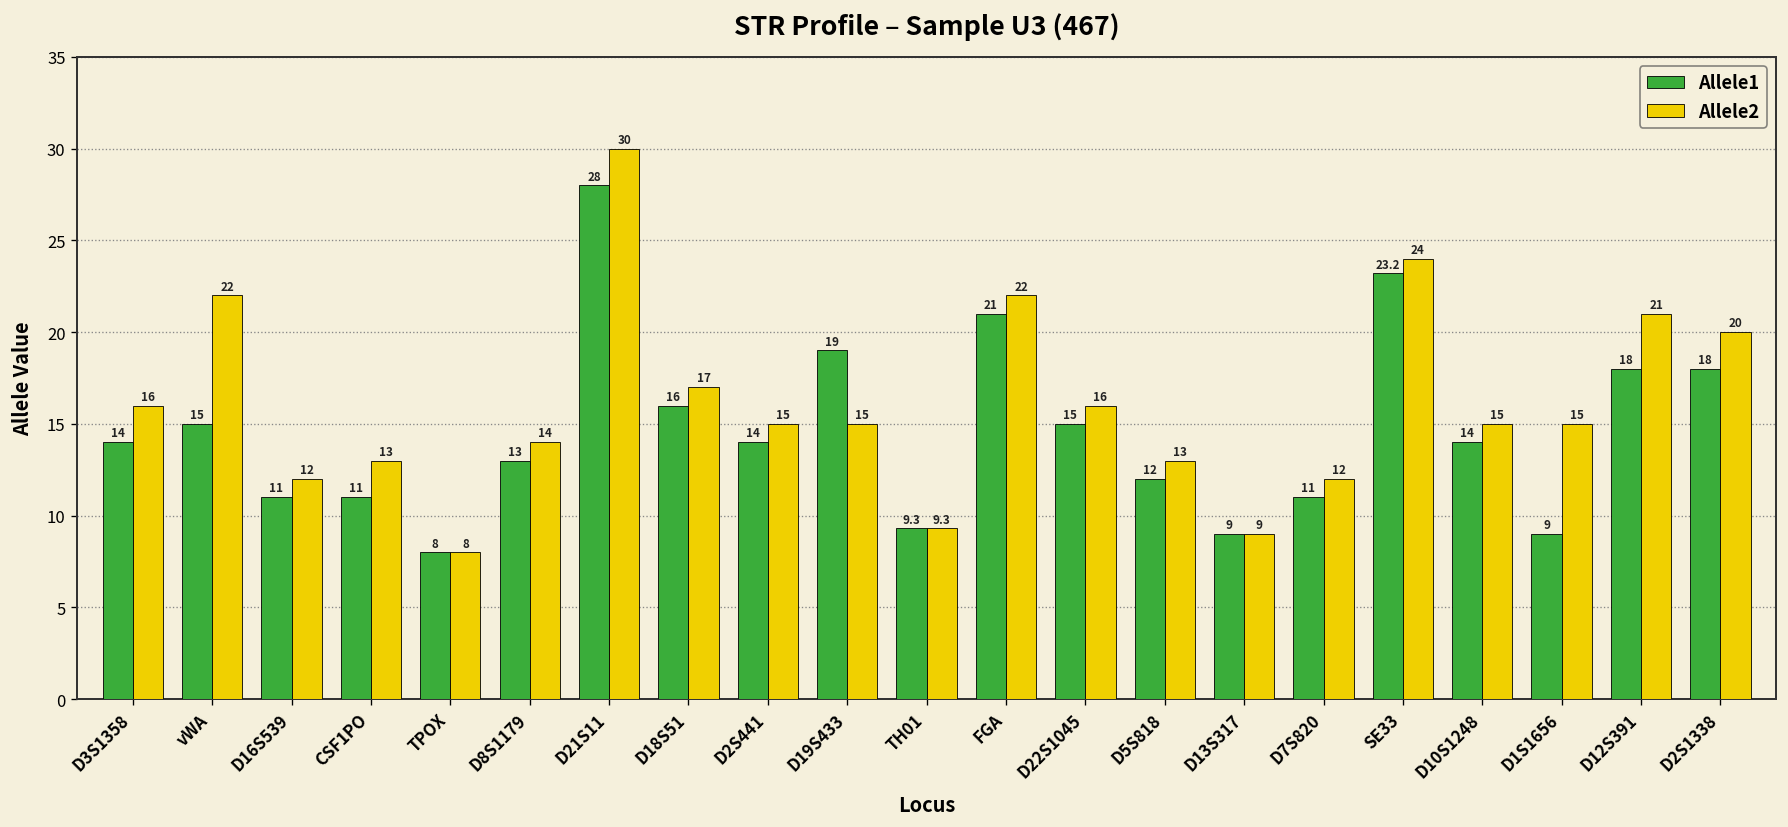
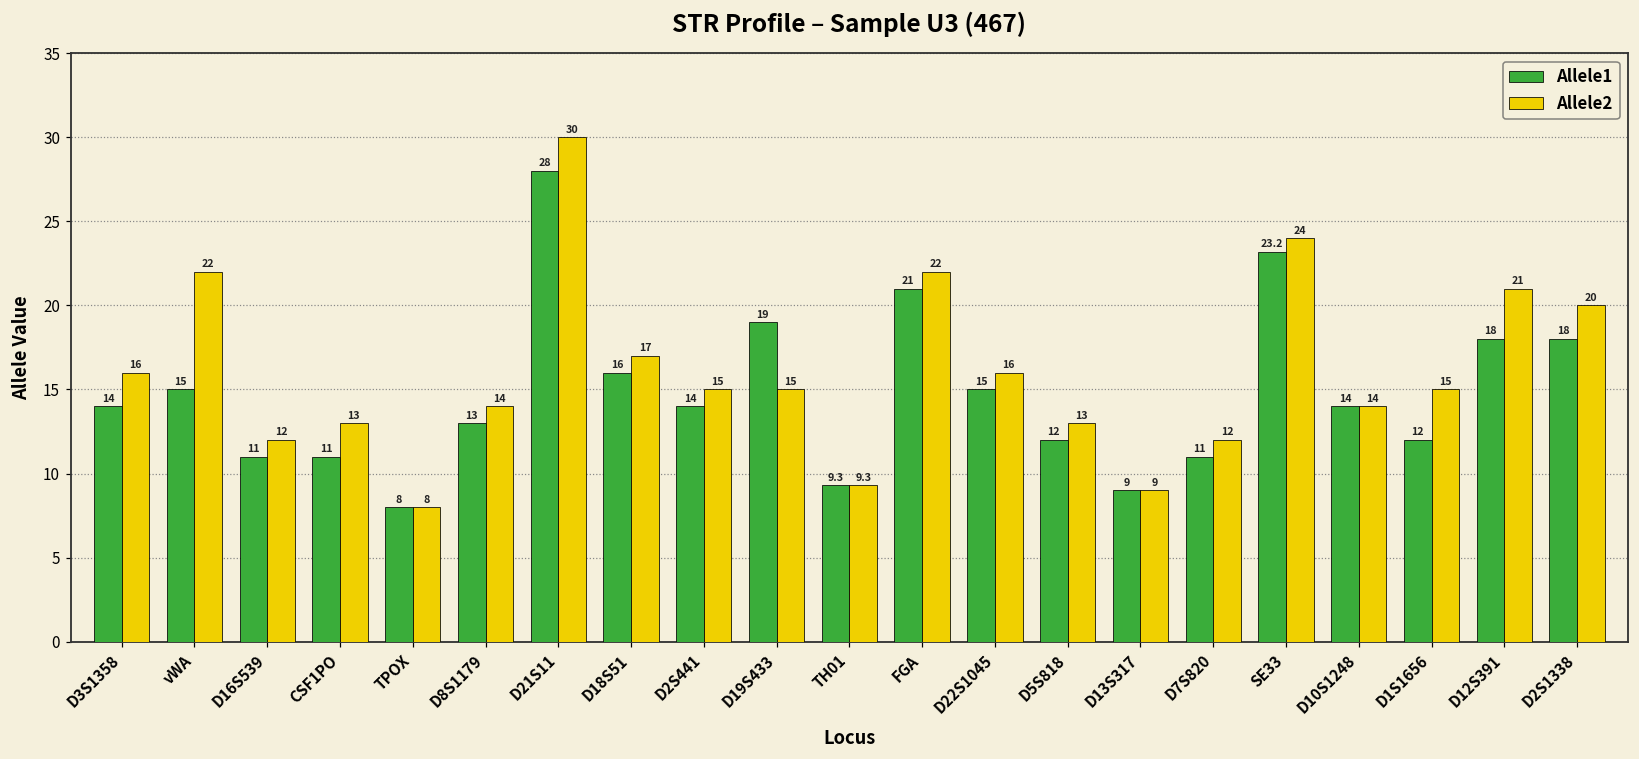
  {
    "Allele1": {
      "D3S1358": 14,
      "vWA": 15,
      "D16S539": 11,
      "CSF1PO": 11,
      "TPOX": 8,
      "D8S1179": 13,
      "D21S11": 28,
      "D18S51": 16,
      "D2S441": 14,
      "D19S433": 19,
      "TH01": 9.3,
      "FGA": 21,
      "D22S1045": 15,
      "D5S818": 12,
      "D13S317": 9,
      "D7S820": 11,
      "SE33": 23.2,
      "D10S1248": 14,
-     "D1S1656": 9,
+     "D1S1656": 12,
      "D12S391": 18,
      "D2S1338": 18
    },
    "Allele2": {
      "D3S1358": 16,
      "vWA": 22,
      "D16S539": 12,
      "CSF1PO": 13,
      "TPOX": 8,
      "D8S1179": 14,
      "D21S11": 30,
      "D18S51": 17,
      "D2S441": 15,
      "D19S433": 15,
      "TH01": 9.3,
      "FGA": 22,
      "D22S1045": 16,
      "D5S818": 13,
      "D13S317": 9,
      "D7S820": 12,
      "SE33": 24,
-     "D10S1248": 15,
+     "D10S1248": 14,
      "D1S1656": 15,
      "D12S391": 21,
      "D2S1338": 20
    }
  }
